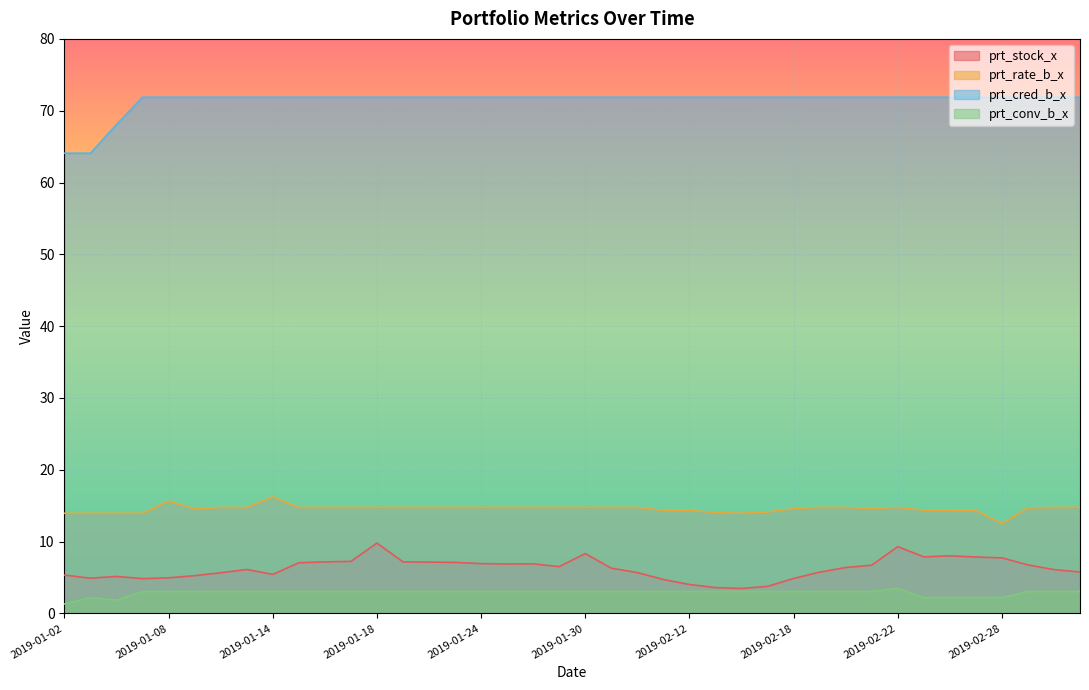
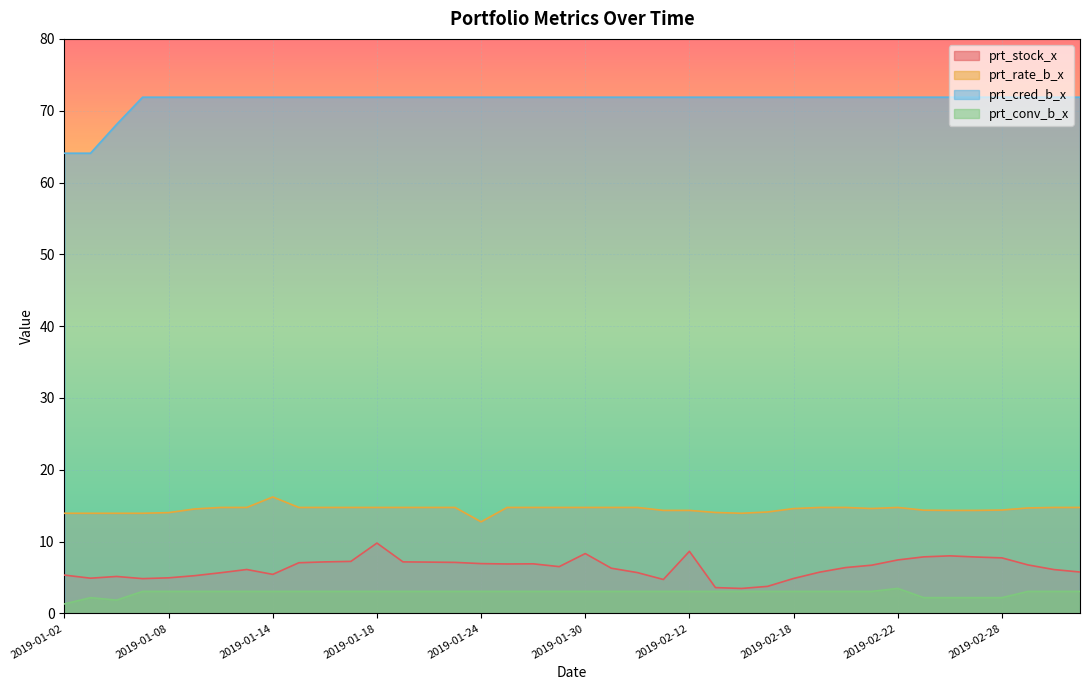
  {
    "prt_stock_x": {
      "2019-01-02": 5,
      "2019-01-08": 5,
      "2019-01-14": 5,
      "2019-01-18": 10,
      "2019-01-24": 7,
      "2019-01-30": 8,
-     "2019-02-12": 4,
+     "2019-02-12": 9,
      "2019-02-18": 5,
-     "2019-02-22": 9,
+     "2019-02-22": 7,
      "2019-02-28": 8
    },
    "prt_rate_b_x": {
      "2019-01-02": 14,
-     "2019-01-08": 16,
+     "2019-01-08": 14,
      "2019-01-14": 16,
      "2019-01-18": 15,
-     "2019-01-24": 15,
+     "2019-01-24": 13,
      "2019-01-30": 15,
      "2019-02-12": 14,
      "2019-02-18": 15,
      "2019-02-22": 15,
-     "2019-02-28": 12
+     "2019-02-28": 14
    },
    "prt_cred_b_x": {
      "2019-01-02": 64,
      "2019-01-08": 72,
      "2019-01-14": 72,
      "2019-01-18": 72,
      "2019-01-24": 72,
      "2019-01-30": 72,
      "2019-02-12": 72,
      "2019-02-18": 72,
      "2019-02-22": 72
    },
    "prt_conv_b_x": {
      "2019-01-02": 1,
      "2019-01-08": 3,
      "2019-01-14": 3,
      "2019-01-18": 3,
      "2019-01-24": 3,
      "2019-01-30": 3,
      "2019-02-12": 3,
      "2019-02-18": 3,
      "2019-02-22": 3,
      "2019-02-28": 2
    }
  }
